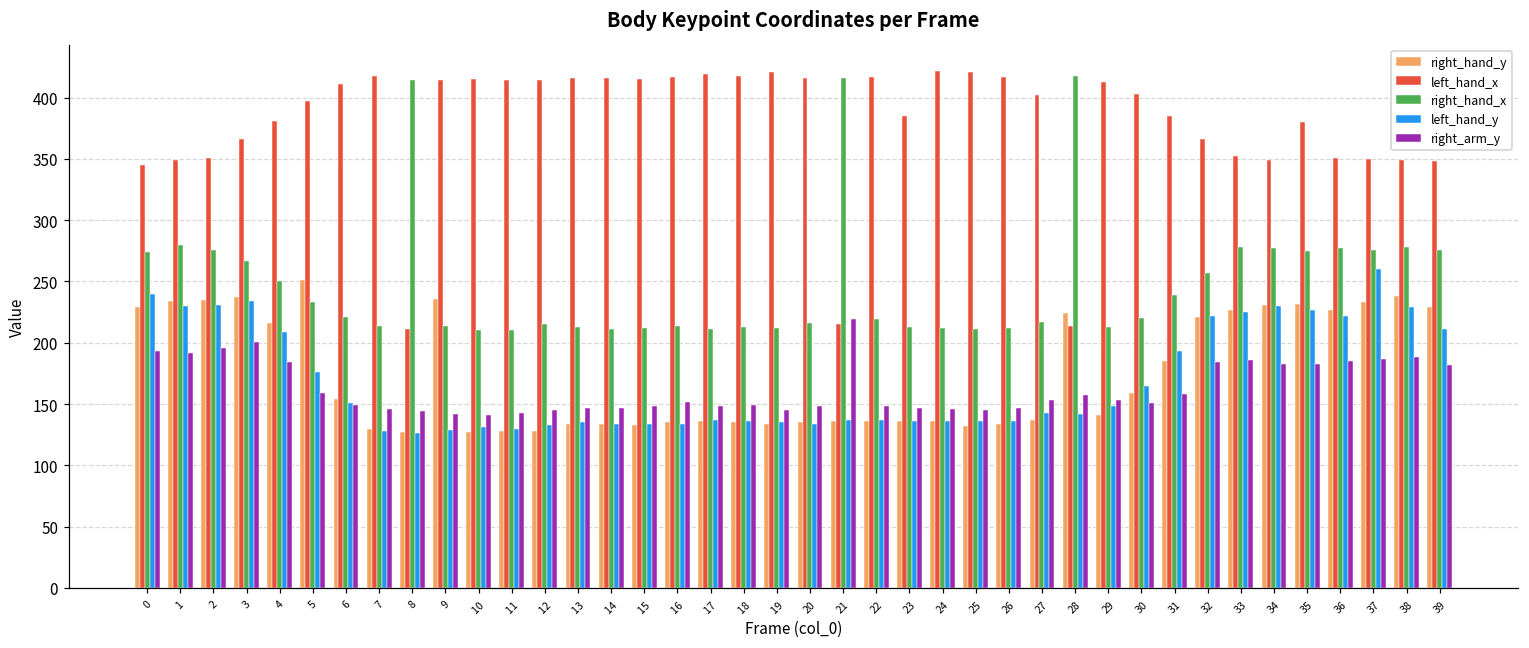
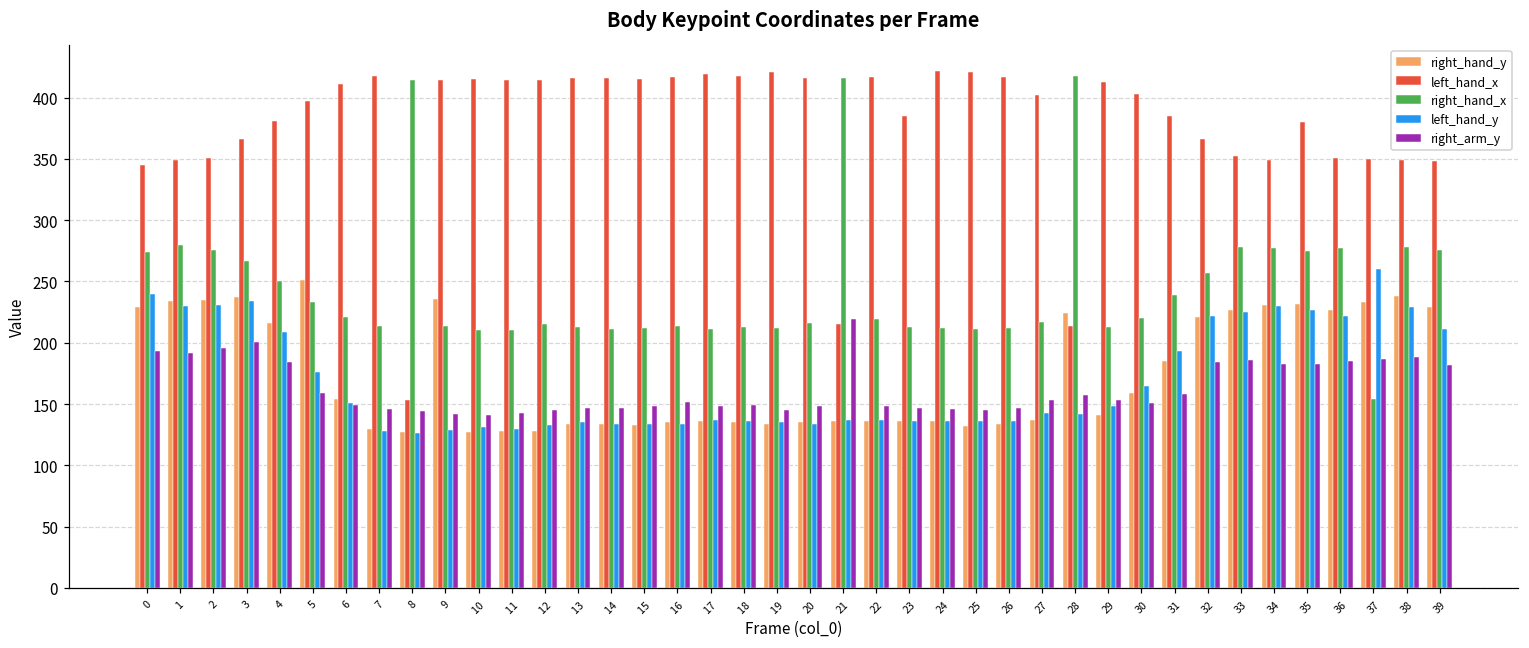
  {
    "right_hand_y": {
      "0": 229,
      "1": 234,
      "2": 235,
      "3": 237,
      "4": 216,
      "5": 251,
      "6": 154,
      "7": 130,
      "8": 127,
      "9": 236,
      "10": 127,
      "11": 128,
      "12": 128,
      "13": 134,
      "14": 134,
      "15": 133,
      "16": 135,
      "17": 136,
      "18": 135,
      "19": 134,
      "20": 135,
      "21": 136,
      "22": 136,
      "23": 136,
      "24": 136,
      "25": 132,
      "26": 134,
      "27": 137,
      "28": 224,
      "29": 141,
      "30": 159,
      "31": 185,
      "32": 221,
      "33": 227,
      "34": 231,
      "35": 232,
      "36": 227,
      "37": 233,
      "38": 238,
      "39": 229
    },
    "left_hand_x": {
      "0": 345,
      "1": 349,
      "2": 351,
      "3": 366,
      "4": 381,
      "5": 397,
      "6": 411,
      "7": 418,
-     "8": 211,
+     "8": 153,
      "9": 414,
      "10": 415,
      "11": 414,
      "12": 414,
      "13": 416,
      "14": 416,
      "15": 415,
      "16": 417,
      "17": 419,
      "18": 418,
      "19": 421,
      "20": 416,
      "21": 215,
      "22": 417,
      "23": 385,
      "24": 422,
      "25": 421,
      "26": 417,
      "27": 402,
      "28": 214,
      "29": 413,
      "30": 403,
      "31": 385,
      "32": 366,
      "33": 352,
      "34": 349,
      "35": 380,
      "36": 351,
      "37": 350,
      "38": 349,
      "39": 348
    },
    "right_hand_x": {
      "0": 274,
      "1": 280,
      "2": 276,
      "3": 267,
      "4": 250,
      "5": 233,
      "6": 221,
      "7": 214,
      "8": 414,
      "9": 214,
      "10": 210,
      "11": 210,
      "12": 215,
      "13": 213,
      "14": 211,
      "15": 212,
      "16": 214,
      "17": 211,
      "18": 213,
      "19": 212,
      "20": 216,
      "21": 416,
      "22": 219,
      "23": 213,
      "24": 212,
      "25": 211,
      "26": 212,
      "27": 217,
      "28": 418,
      "29": 213,
      "30": 220,
      "31": 239,
      "32": 257,
      "33": 278,
      "34": 277,
      "35": 275,
      "36": 277,
-     "37": 276,
+     "37": 154,
      "38": 278,
      "39": 276
    },
    "left_hand_y": {
      "0": 240,
      "1": 230,
      "2": 231,
      "3": 234,
      "4": 209,
      "5": 176,
      "6": 151,
      "7": 128,
      "8": 126,
      "9": 129,
      "10": 131,
      "11": 130,
      "12": 133,
      "13": 135,
      "14": 134,
      "15": 134,
      "16": 134,
      "17": 137,
      "18": 136,
      "19": 135,
      "20": 134,
      "21": 137,
      "22": 137,
      "23": 136,
      "24": 136,
      "25": 136,
      "26": 136,
      "27": 143,
      "28": 142,
      "29": 148,
      "30": 165,
      "31": 193,
      "32": 222,
      "33": 225,
      "34": 230,
      "35": 227,
      "36": 222,
      "37": 260,
      "38": 229,
      "39": 211
    },
    "right_arm_y": {
      "0": 193,
      "1": 192,
      "2": 196,
      "3": 201,
      "4": 184,
      "5": 159,
      "6": 149,
      "7": 146,
      "8": 144,
      "9": 142,
      "10": 141,
      "11": 143,
      "12": 145,
      "13": 147,
      "14": 147,
      "15": 148,
      "16": 152,
      "17": 148,
      "18": 149,
      "19": 145,
      "20": 148,
      "21": 219,
      "22": 148,
      "23": 147,
      "24": 146,
      "25": 145,
      "26": 147,
      "27": 153,
      "28": 157,
      "29": 153,
      "30": 151,
      "31": 158,
      "32": 184,
      "33": 186,
      "34": 183,
      "35": 183,
      "36": 185,
      "37": 187,
      "38": 188,
      "39": 182
    }
  }
